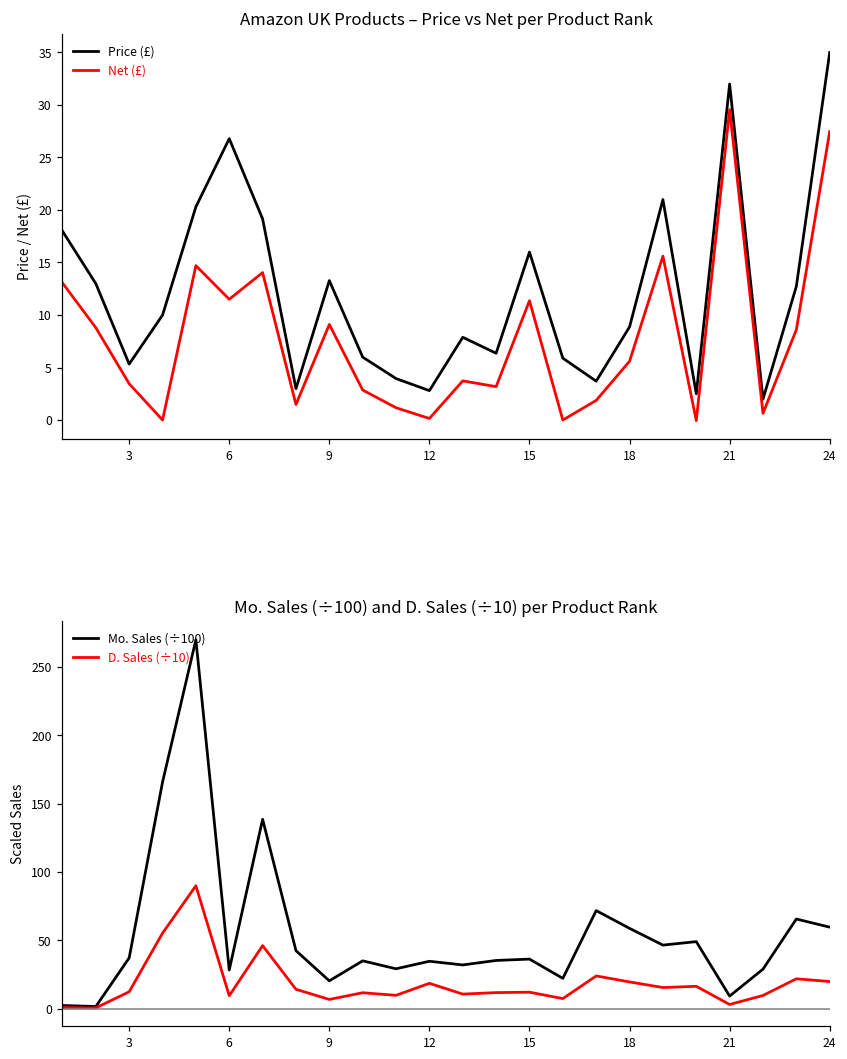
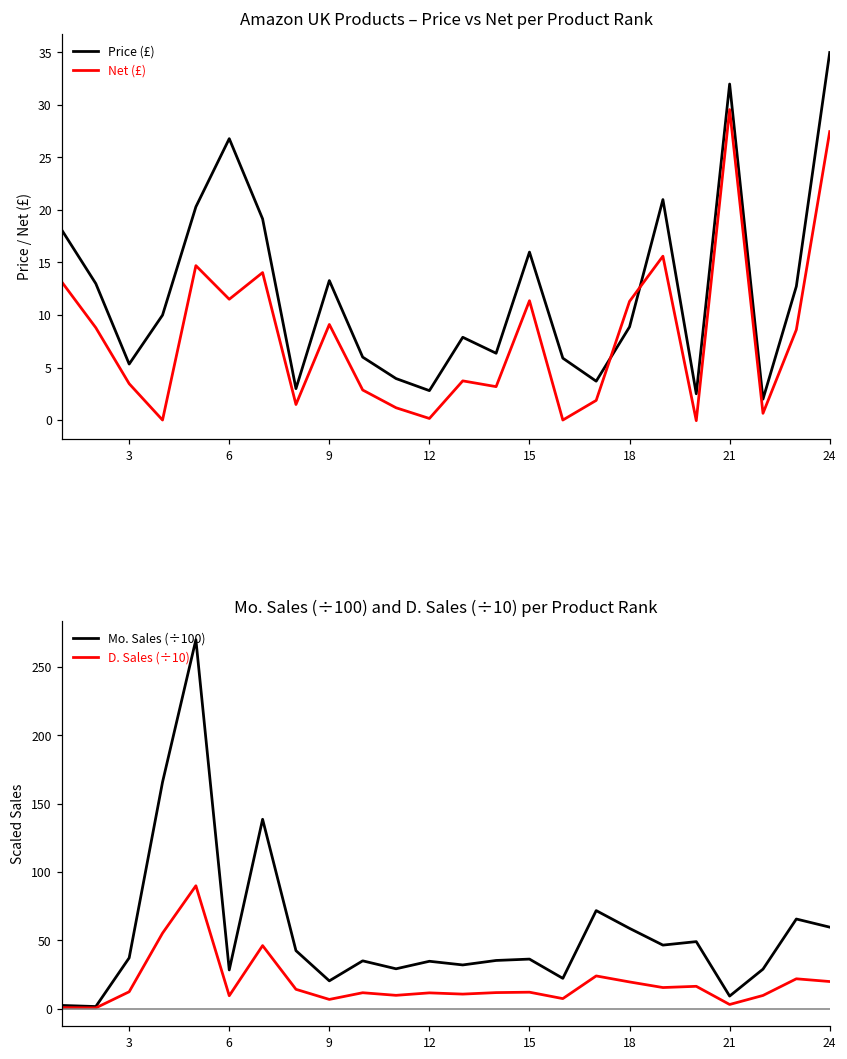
  {
    "Amazon UK Products – Price vs Net per Product Rank": {
      "Price (£)": {
        "3": 5,
        "6": 27,
        "9": 13,
        "12": 3,
        "15": 16,
        "18": 9,
        "21": 32,
        "24": 35
      },
      "Net (£)": {
        "3": 3,
        "6": 12,
        "9": 9,
        "12": 0,
        "15": 11,
-       "18": 6,
+       "18": 11,
        "21": 30,
        "24": 27
      }
    },
    "Mo. Sales (÷100) and D. Sales (÷10) per Product Rank": {
      "Mo. Sales (÷100)": {
        "3": 37,
        "6": 28,
        "9": 20,
        "12": 35,
        "15": 36,
        "18": 59,
        "21": 9,
        "24": 60
      },
      "D. Sales (÷10)": {
        "3": 12,
        "6": 9,
        "9": 7,
-       "12": 19,
+       "12": 12,
        "15": 12,
        "18": 20,
        "21": 3,
        "24": 20
      }
    }
  }
